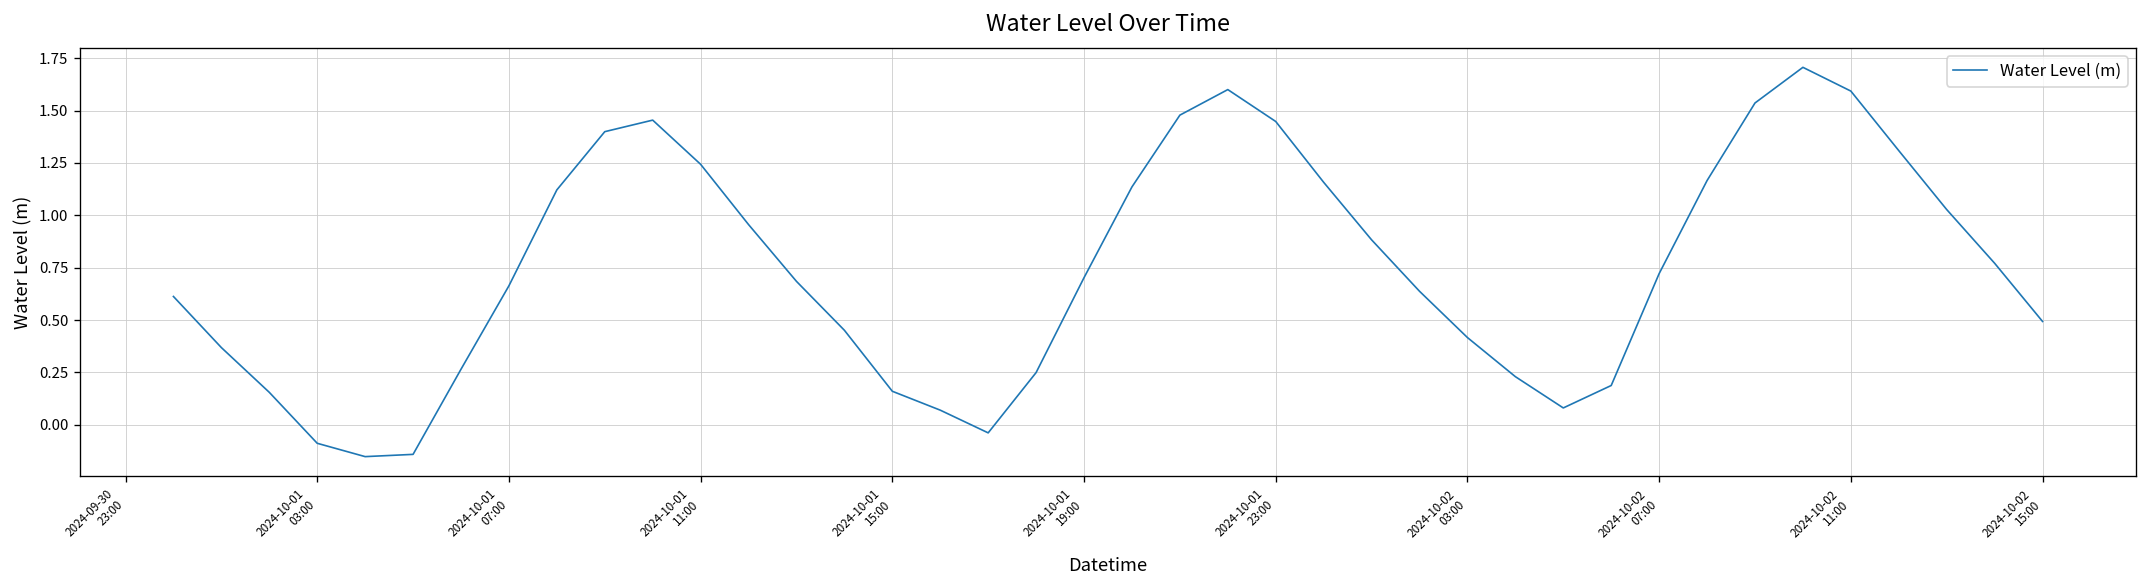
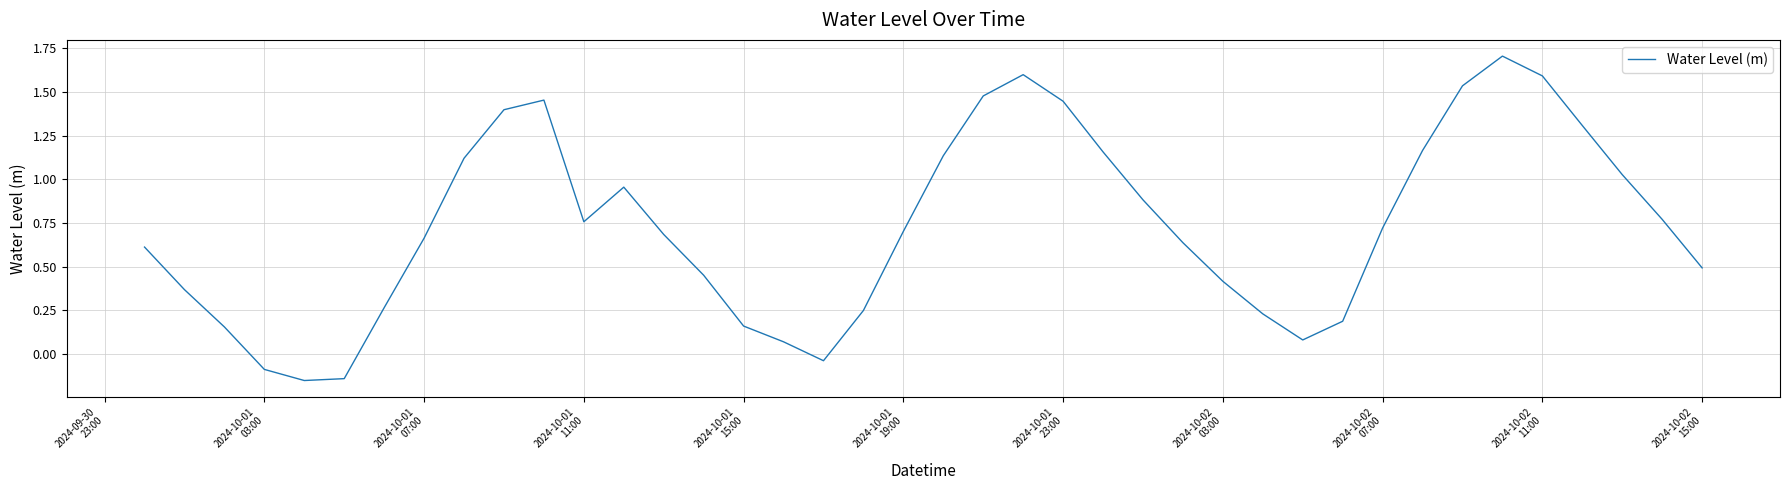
  {
    "2024-10-01 03:00": -0.09,
    "2024-10-01 07:00": 0.66,
-   "2024-10-01 11:00": 1.24,
+   "2024-10-01 11:00": 0.76,
    "2024-10-01 15:00": 0.16,
    "2024-10-01 19:00": 0.70,
    "2024-10-01 23:00": 1.45,
    "2024-10-02 03:00": 0.42,
    "2024-10-02 07:00": 0.72,
    "2024-10-02 11:00": 1.59,
    "2024-10-02 15:00": 0.49
  }
